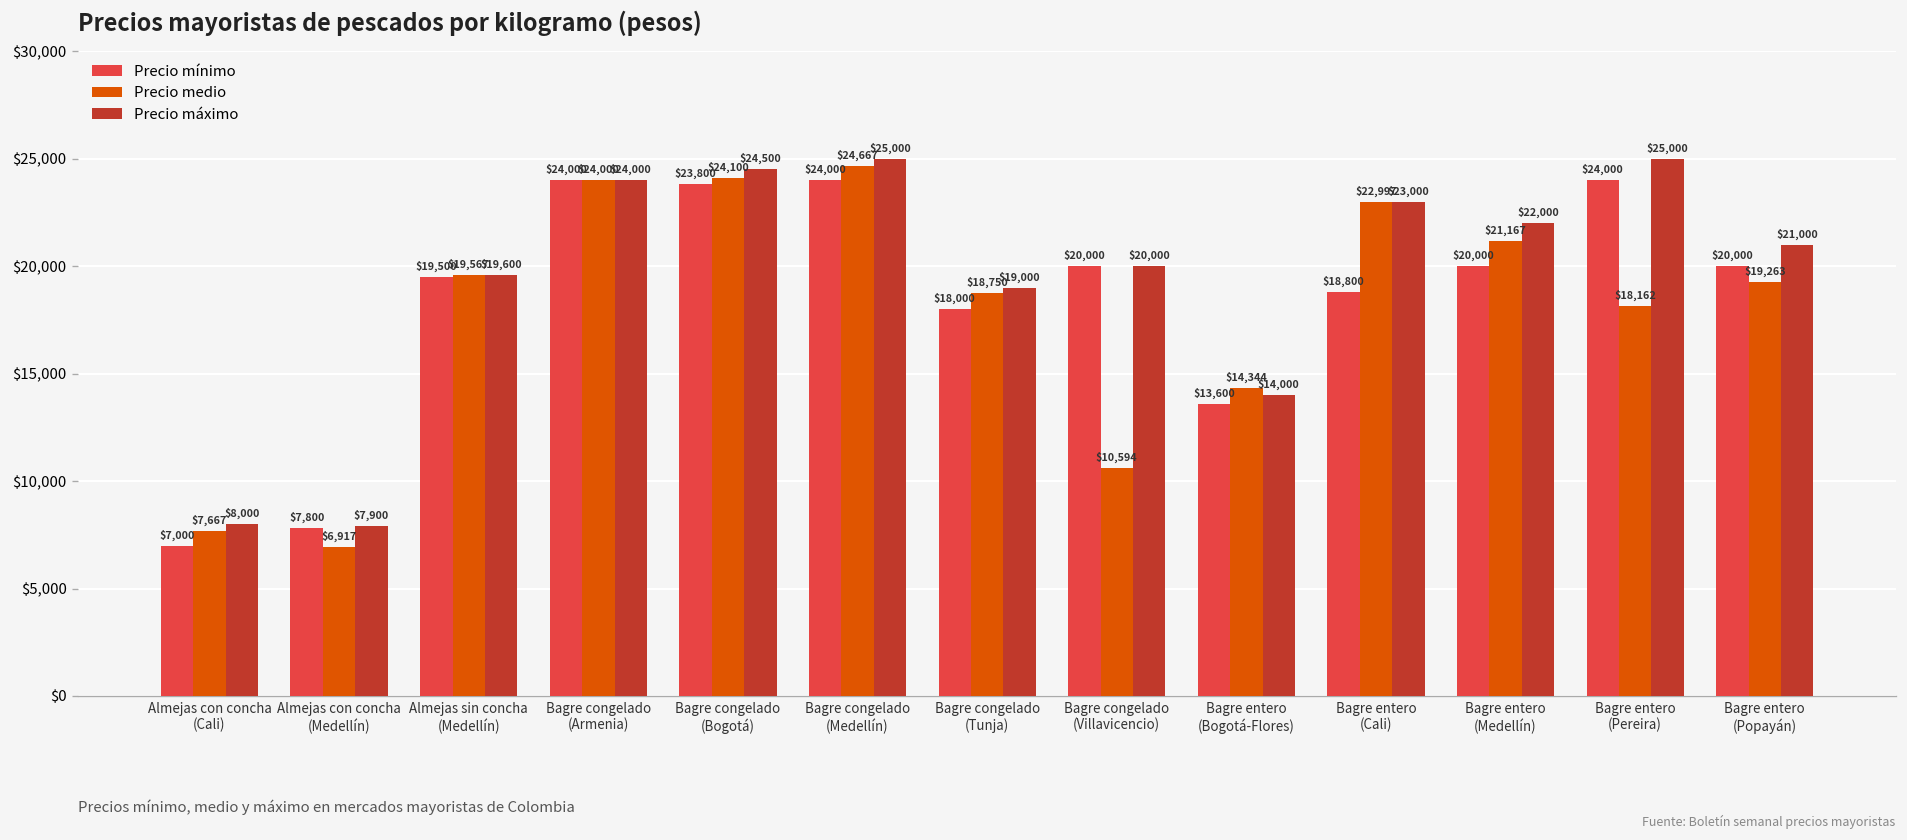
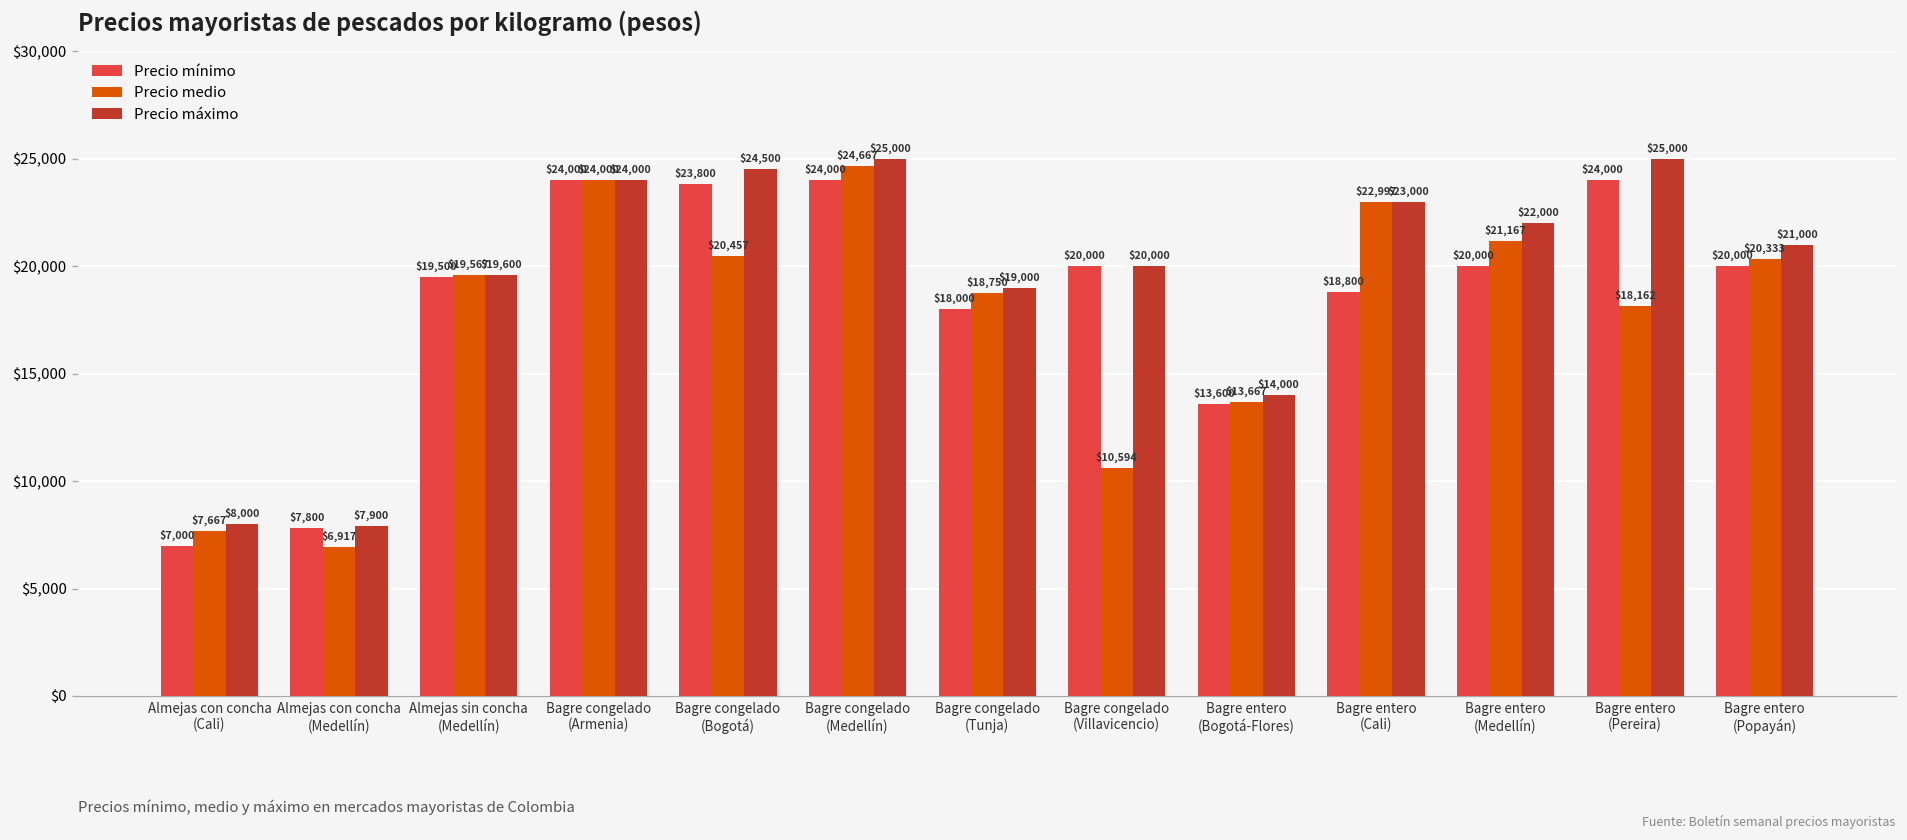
  {
    "Precio medio": {
      "Almejas con concha (Cali)": "$7,667",
      "Almejas con concha (Medellín)": "$6,917",
-     "Bagre congelado (Bogotá)": "$24,100",
+     "Bagre congelado (Bogotá)": "$20,457",
      "Bagre congelado (Medellín)": "$24,667",
      "Bagre congelado (Tunja)": "$18,750",
      "Bagre congelado (Villavicencio)": "$10,594",
-     "Bagre entero (Bogotá-Flores)": "$14,344",
+     "Bagre entero (Bogotá-Flores)": "$13,667",
      "Bagre entero (Medellín)": "$21,167",
      "Bagre entero (Pereira)": "$18,162",
-     "Bagre entero (Popayán)": "$19,263"
+     "Bagre entero (Popayán)": "$20,333"
    }
  }
